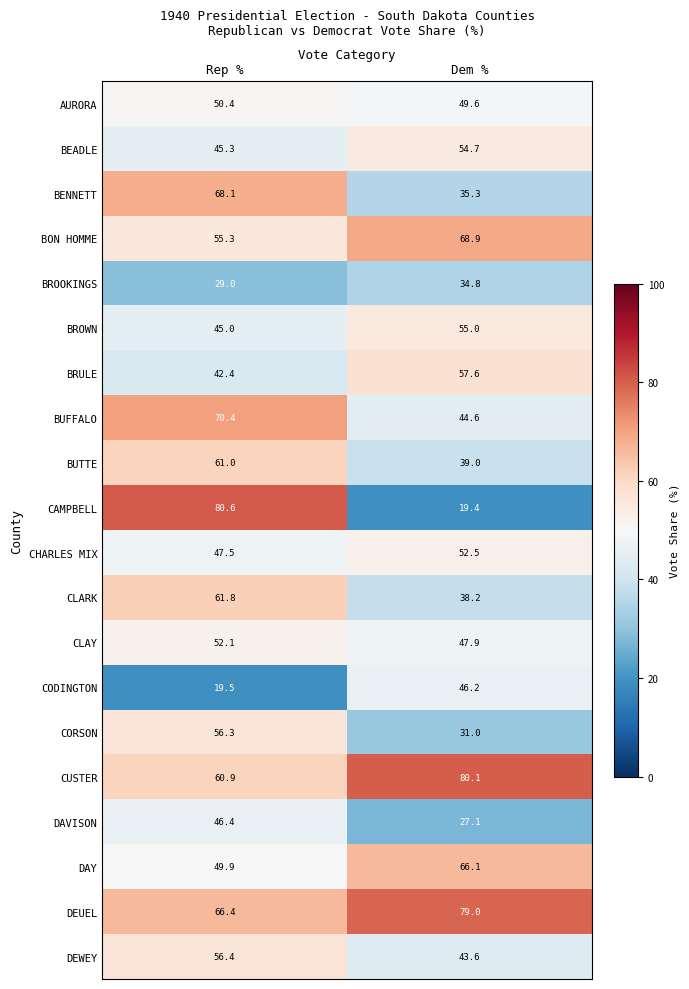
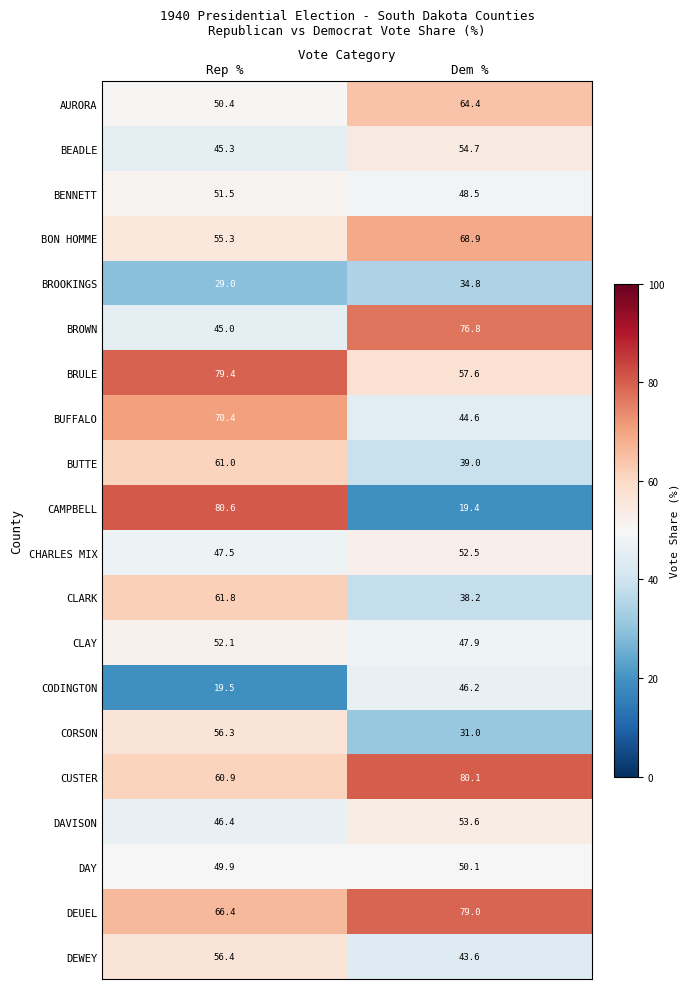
  {
    "AURORA": {
      "Rep %": 50.4,
-     "Dem %": 49.6
+     "Dem %": 64.4
    },
    "BEADLE": {
      "Rep %": 45.3,
      "Dem %": 54.7
    },
    "BENNETT": {
-     "Rep %": 68.1,
-     "Dem %": 35.3
+     "Rep %": 51.5,
+     "Dem %": 48.5
    },
    "BON HOMME": {
      "Rep %": 55.3,
      "Dem %": 68.9
    },
    "BROOKINGS": {
      "Rep %": 29.0,
      "Dem %": 34.8
    },
    "BROWN": {
      "Rep %": 45.0,
-     "Dem %": 55.0
+     "Dem %": 76.8
    },
    "BRULE": {
-     "Rep %": 42.4,
+     "Rep %": 79.4,
      "Dem %": 57.6
    },
    "BUFFALO": {
      "Rep %": 70.4,
      "Dem %": 44.6
    },
    "BUTTE": {
      "Rep %": 61.0,
      "Dem %": 39.0
    },
    "CAMPBELL": {
      "Rep %": 80.6,
      "Dem %": 19.4
    },
    "CHARLES MIX": {
      "Rep %": 47.5,
      "Dem %": 52.5
    },
    "CLARK": {
      "Rep %": 61.8,
      "Dem %": 38.2
    },
    "CLAY": {
      "Rep %": 52.1,
      "Dem %": 47.9
    },
    "CODINGTON": {
      "Rep %": 19.5,
      "Dem %": 46.2
    },
    "CORSON": {
      "Rep %": 56.3,
      "Dem %": 31.0
    },
    "CUSTER": {
      "Rep %": 60.9,
      "Dem %": 80.1
    },
    "DAVISON": {
      "Rep %": 46.4,
-     "Dem %": 27.1
+     "Dem %": 53.6
    },
    "DAY": {
      "Rep %": 49.9,
-     "Dem %": 66.1
+     "Dem %": 50.1
    },
    "DEUEL": {
      "Rep %": 66.4,
      "Dem %": 79.0
    },
    "DEWEY": {
      "Rep %": 56.4,
      "Dem %": 43.6
    }
  }
